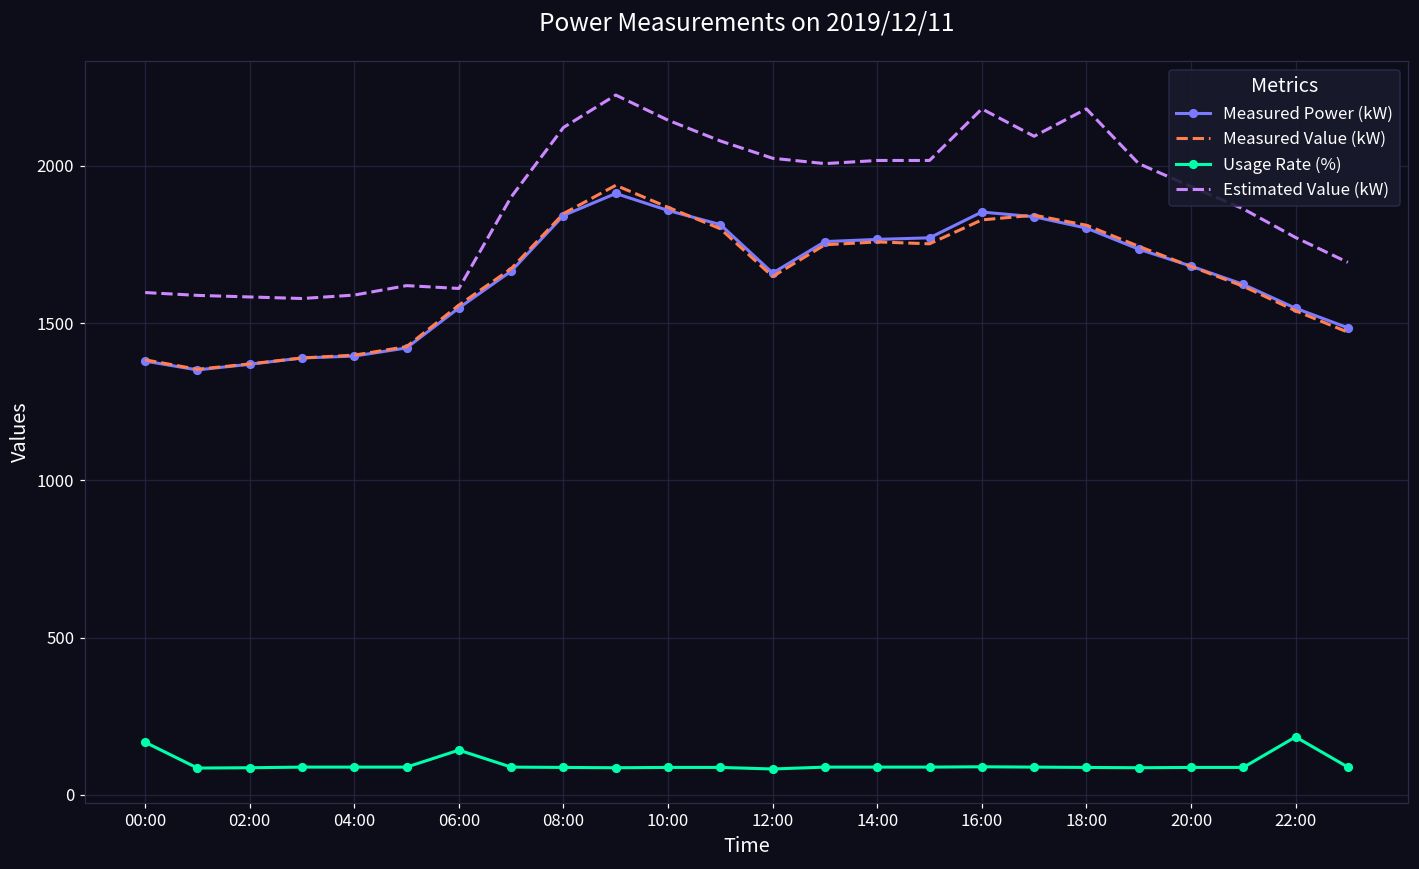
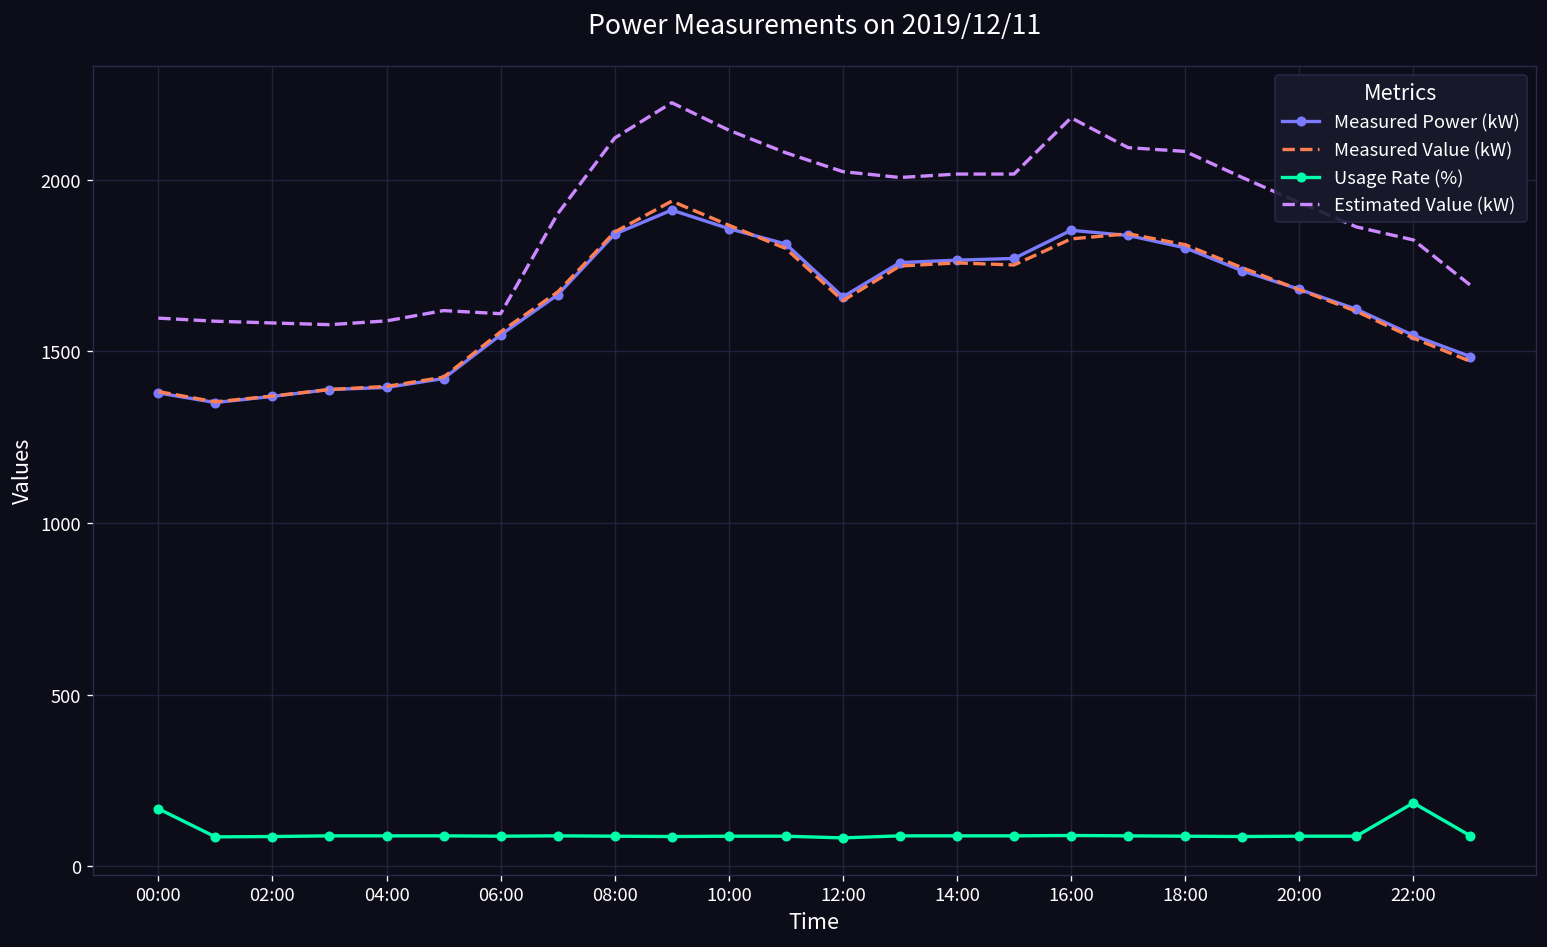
  {
    "Measured Power (kW)": {
      "06:00": 1550,
      "10:00": 1860,
      "12:00": 1660,
      "16:00": 1850
    },
    "Measured Value (kW)": {
      "06:00": 1560,
      "10:00": 1870,
      "12:00": 1650,
      "16:00": 1830
    },
    "Usage Rate (%)": {
      "00:00": 170,
      "02:00": 90,
      "04:00": 90,
-     "06:00": 140,
+     "06:00": 90,
      "08:00": 90,
      "10:00": 90,
      "12:00": 80,
      "14:00": 90,
      "16:00": 90,
      "18:00": 90,
      "20:00": 90,
      "22:00": 180
    },
    "Estimated Value (kW)": {
      "00:00": 1600,
      "02:00": 1580,
      "04:00": 1590,
      "06:00": 1610,
      "08:00": 2120,
      "10:00": 2150,
      "12:00": 2020,
      "14:00": 2020,
      "16:00": 2180,
-     "18:00": 2180,
-     "22:00": 1770
+     "18:00": 2080,
+     "22:00": 1830
    }
  }
